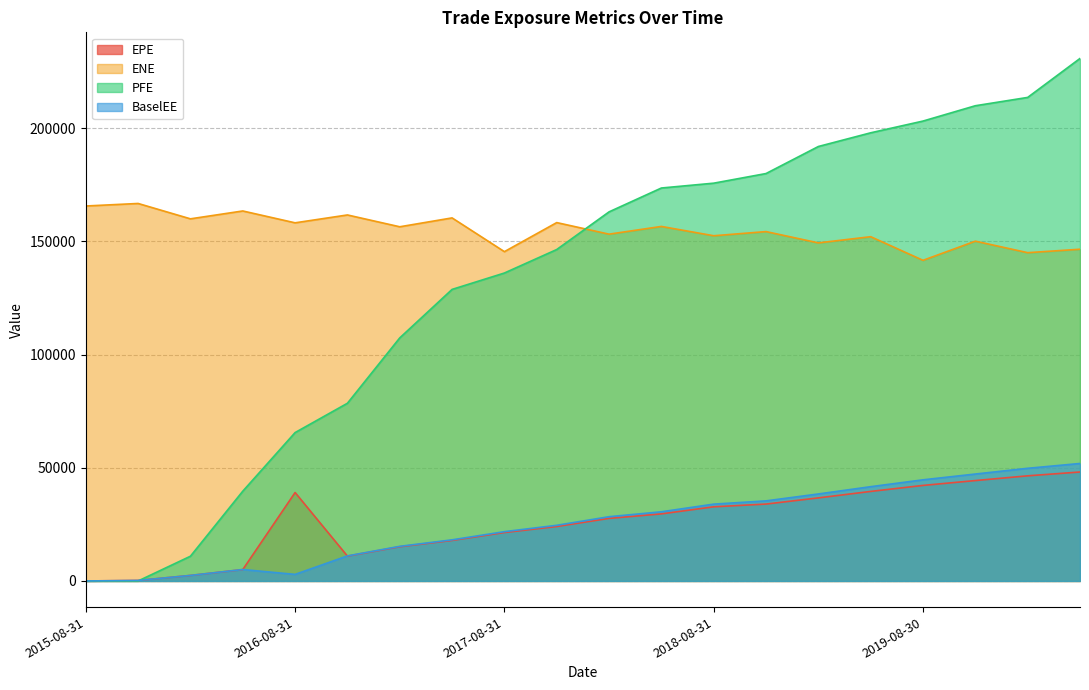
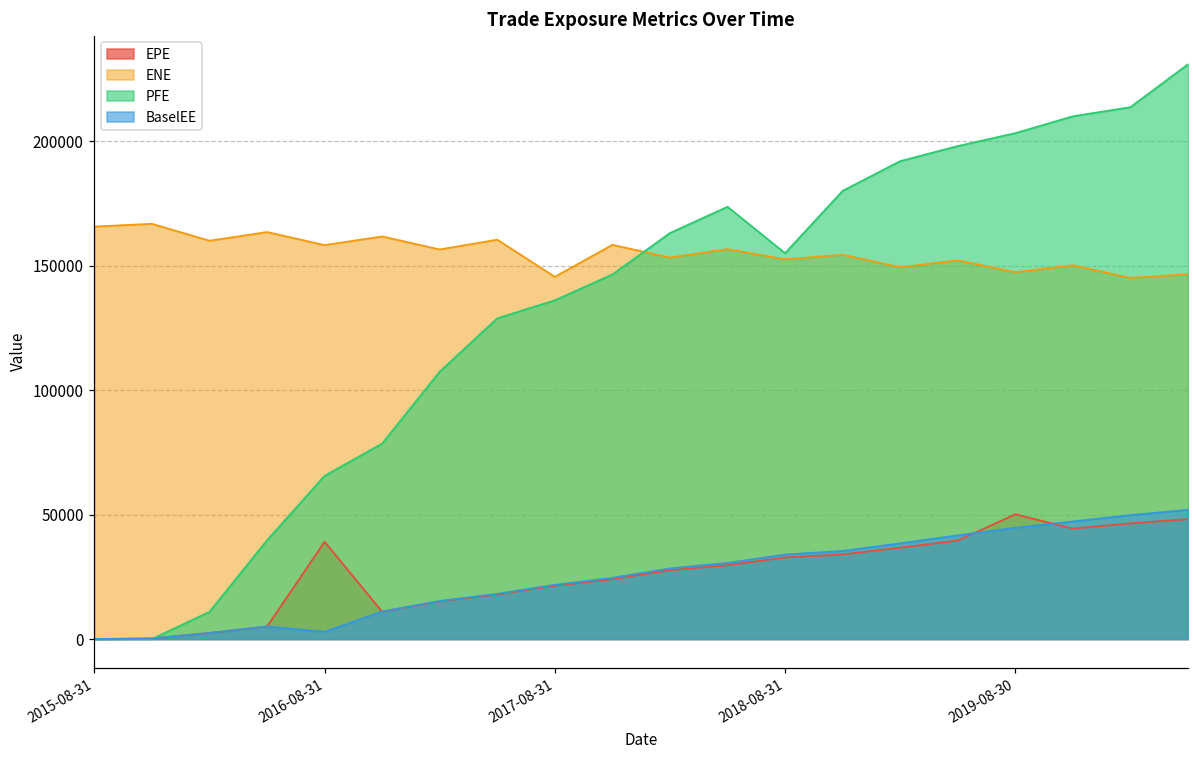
  {
    "EPE": {
      "2016-08-31": 39000,
      "2018-08-31": 33000,
-     "2019-08-30": 42000
+     "2019-08-30": 50000
    },
    "ENE": {
      "2015-08-31": 166000,
      "2016-08-31": 158000,
      "2017-08-31": 145000,
      "2018-08-31": 153000,
-     "2019-08-30": 142000
+     "2019-08-30": 147000
    },
    "PFE": {
      "2016-08-31": 66000,
      "2017-08-31": 136000,
-     "2018-08-31": 176000,
+     "2018-08-31": 155000,
      "2019-08-30": 203000
    },
    "BaselEE": {
      "2016-08-31": 3000,
      "2018-08-31": 34000,
      "2019-08-30": 45000
    }
  }
